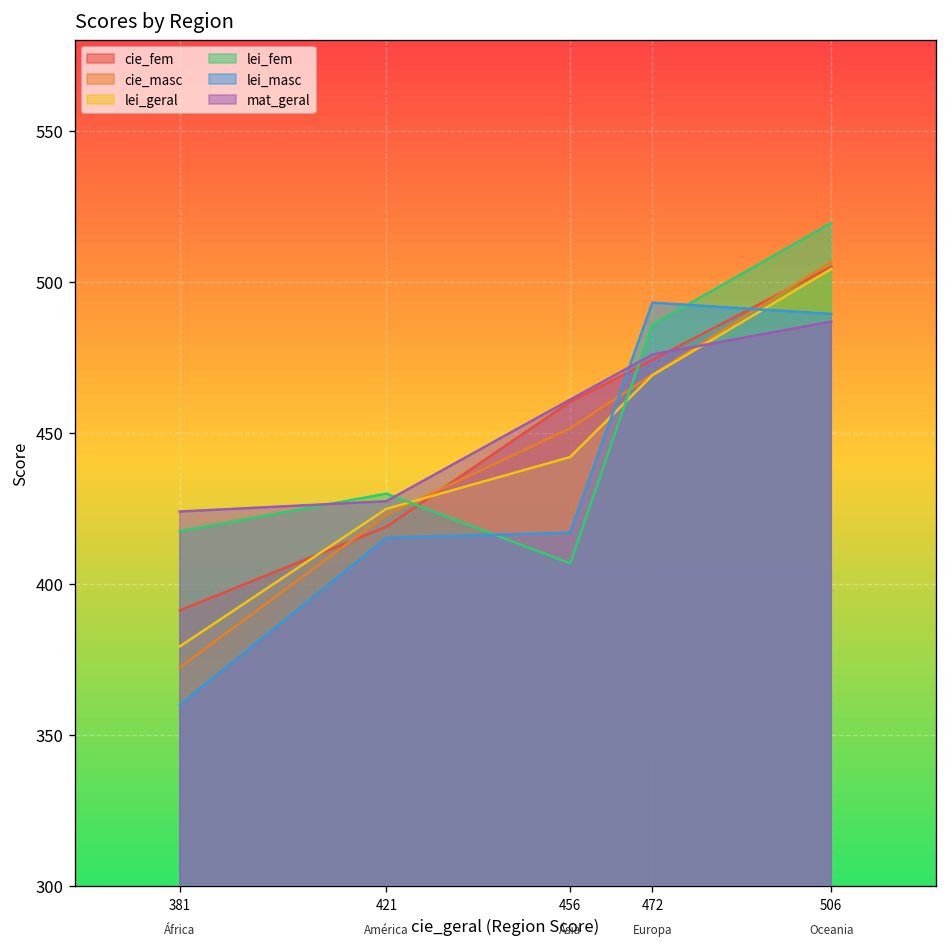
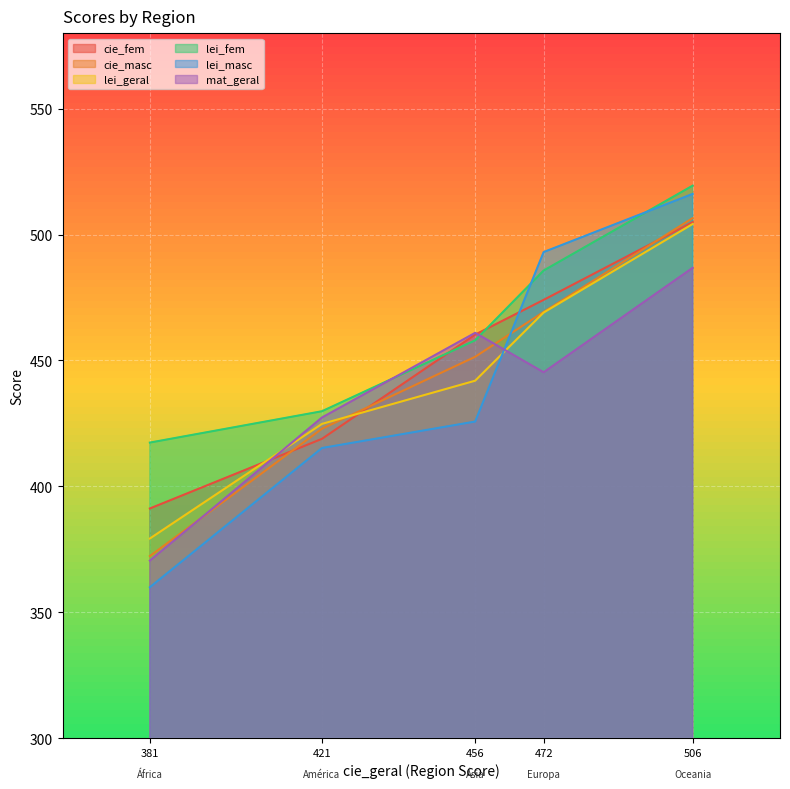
  {
    "lei_fem": {
      "381": 417,
      "421": 430,
-     "456": 407,
+     "456": 458,
      "472": 486,
      "506": 519
    },
    "lei_masc": {
      "381": 360,
      "421": 415,
-     "456": 417,
+     "456": 426,
      "472": 493,
-     "506": 489
+     "506": 516
    },
    "mat_geral": {
-     "381": 424,
+     "381": 370,
      "421": 427,
-     "472": 476,
+     "472": 445,
      "506": 487
    }
  }
